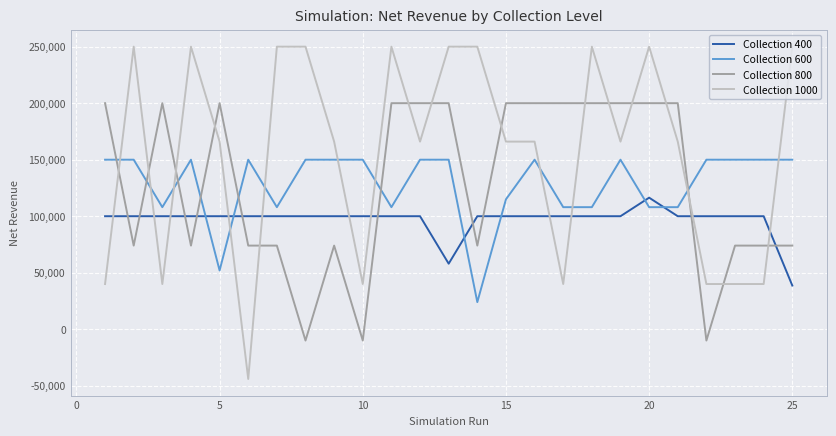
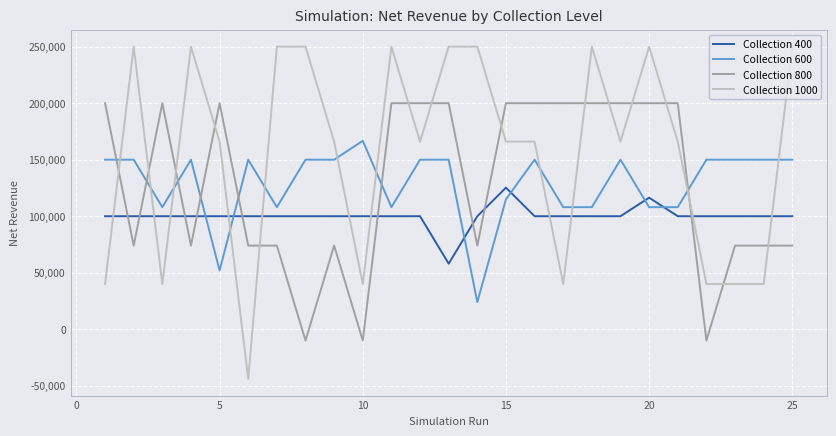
  {
    "Collection 400": {
      "5": "100,000",
      "10": "100,000",
-     "15": "100,000",
+     "15": "125,000",
      "20": "116,000",
-     "25": "39,000"
+     "25": "100,000"
    },
    "Collection 600": {
      "5": "52,000",
-     "10": "150,000",
+     "10": "167,000",
      "15": "115,000",
      "20": "108,000",
      "25": "150,000"
    }
  }
